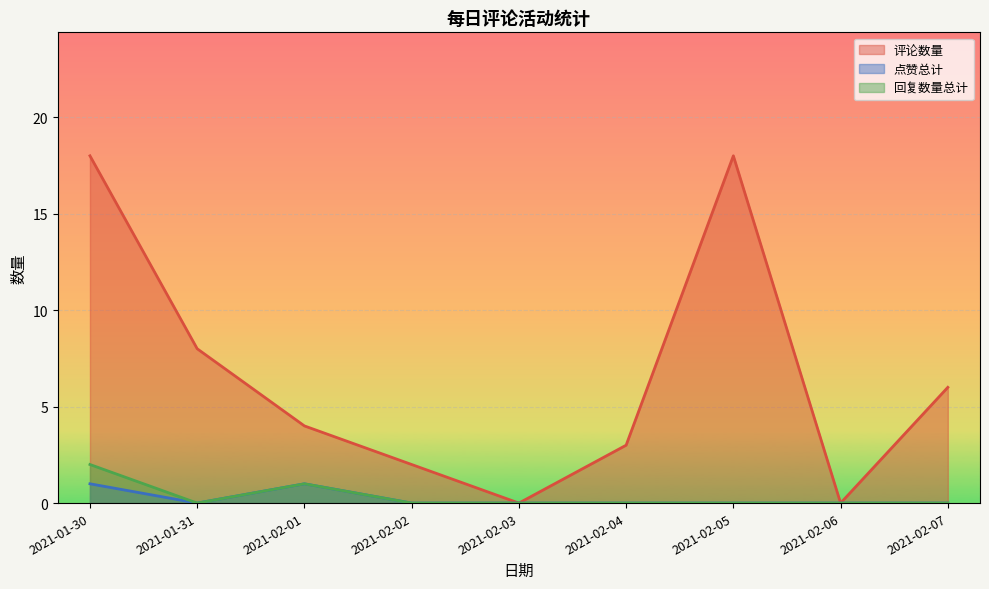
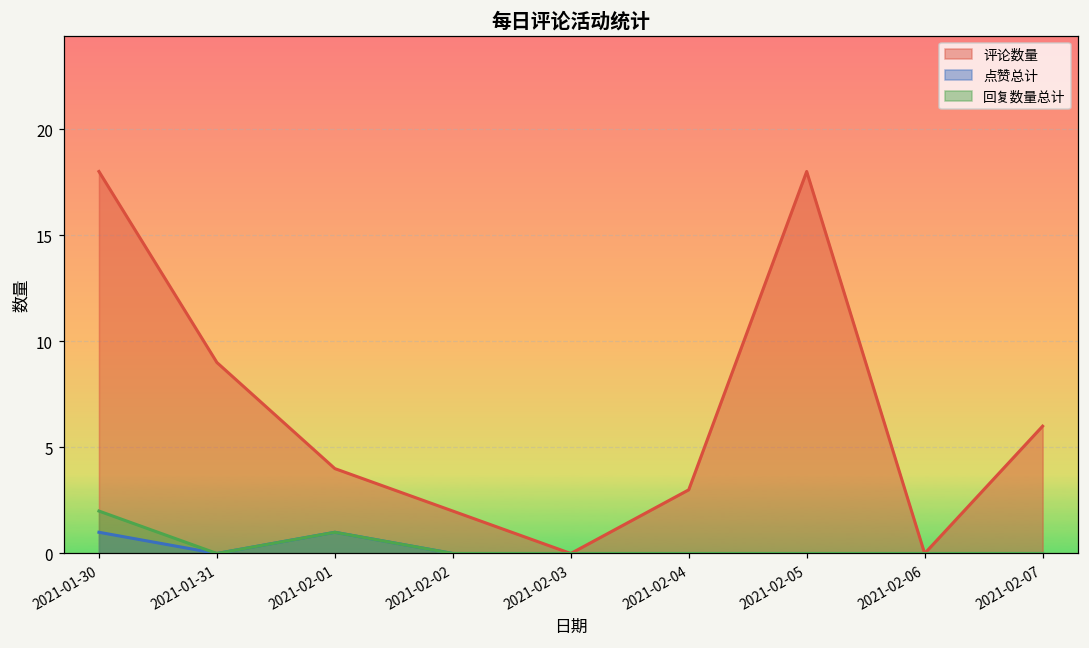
  {
    "评论数量": {
      "2021-01-30": 18,
-     "2021-01-31": 8,
+     "2021-01-31": 9,
      "2021-02-01": 4,
      "2021-02-02": 2,
      "2021-02-04": 3,
      "2021-02-05": 18,
      "2021-02-07": 6
    },
    "点赞总计": {
      "2021-01-30": 1
    },
    "回复数量总计": {
      "2021-01-30": 2
    }
  }
